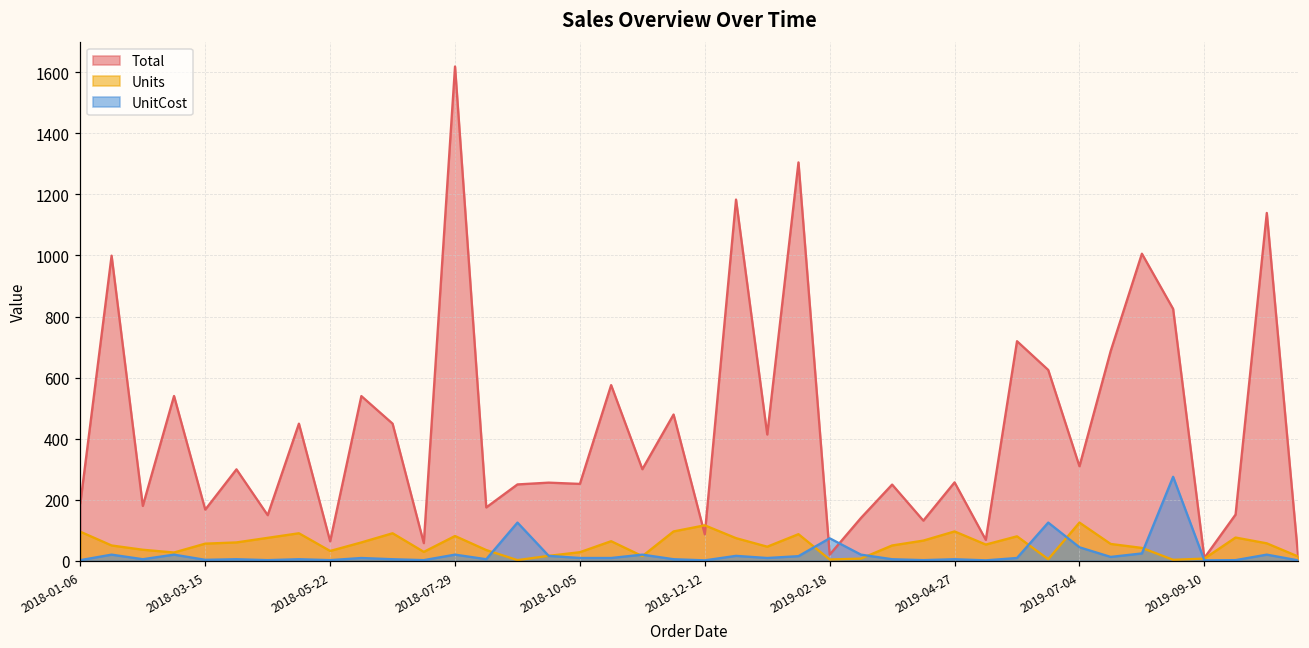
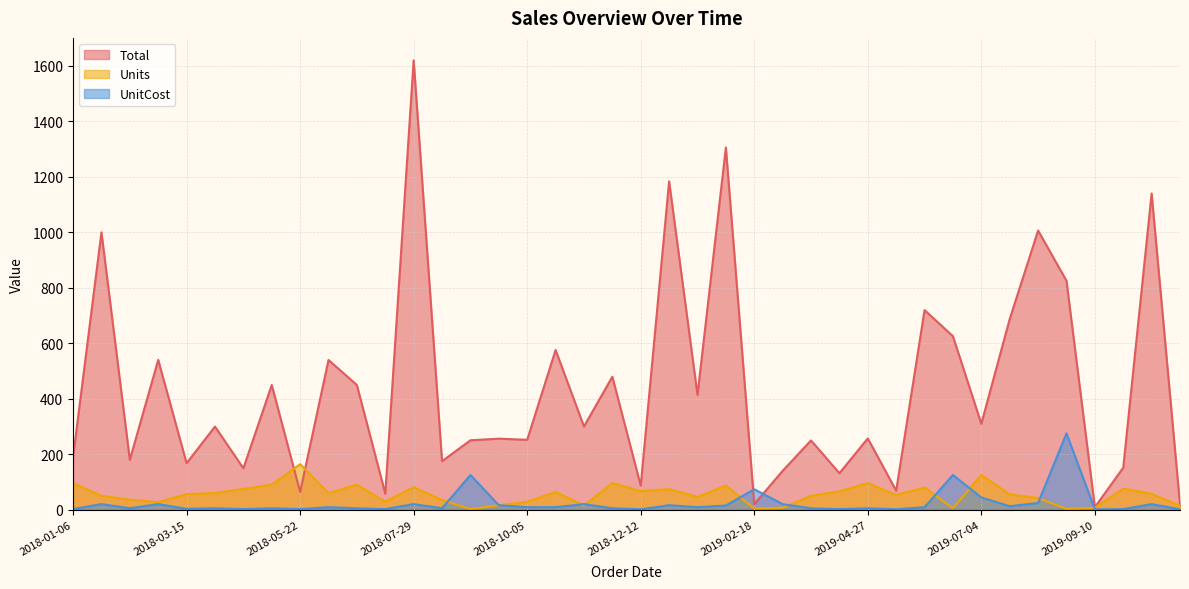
  {
    "Total": {
      "2018-01-06": 190,
      "2018-03-15": 170,
      "2018-05-22": 60,
      "2018-07-29": 1620,
      "2018-10-05": 250,
      "2018-12-12": 90,
      "2019-02-18": 20,
      "2019-04-27": 260,
      "2019-07-04": 310
    },
    "Units": {
      "2018-01-06": 100,
      "2018-03-15": 60,
-     "2018-05-22": 30,
+     "2018-05-22": 160,
      "2018-07-29": 80,
      "2018-10-05": 30,
-     "2018-12-12": 120,
+     "2018-12-12": 70,
      "2019-02-18": 0,
      "2019-04-27": 100,
      "2019-07-04": 130
    },
    "UnitCost": {
      "2018-01-06": 0,
      "2018-03-15": 0,
      "2018-05-22": 0,
      "2018-07-29": 20,
      "2018-10-05": 10,
      "2018-12-12": 0,
      "2019-02-18": 70,
      "2019-04-27": 0,
      "2019-07-04": 40
    }
  }
